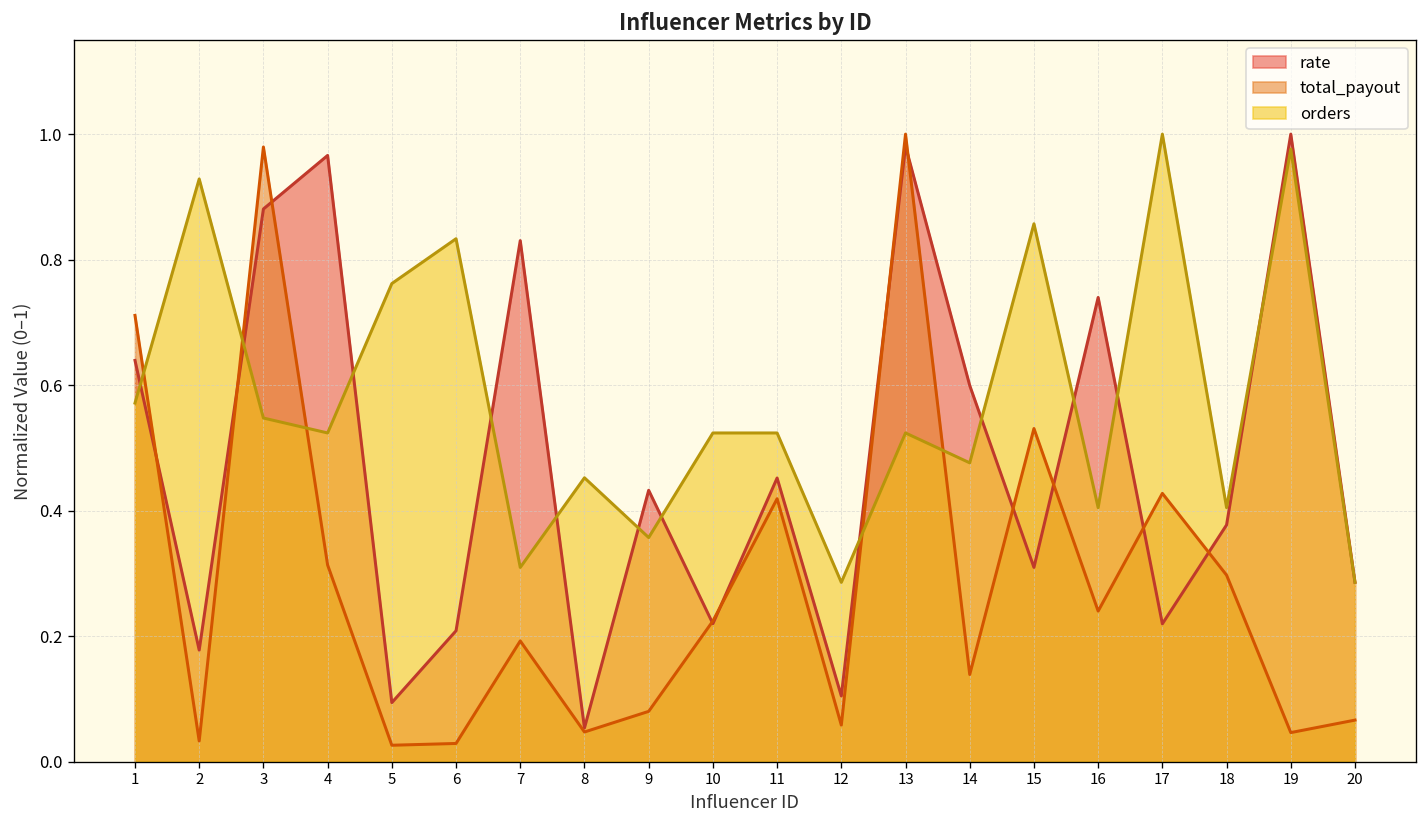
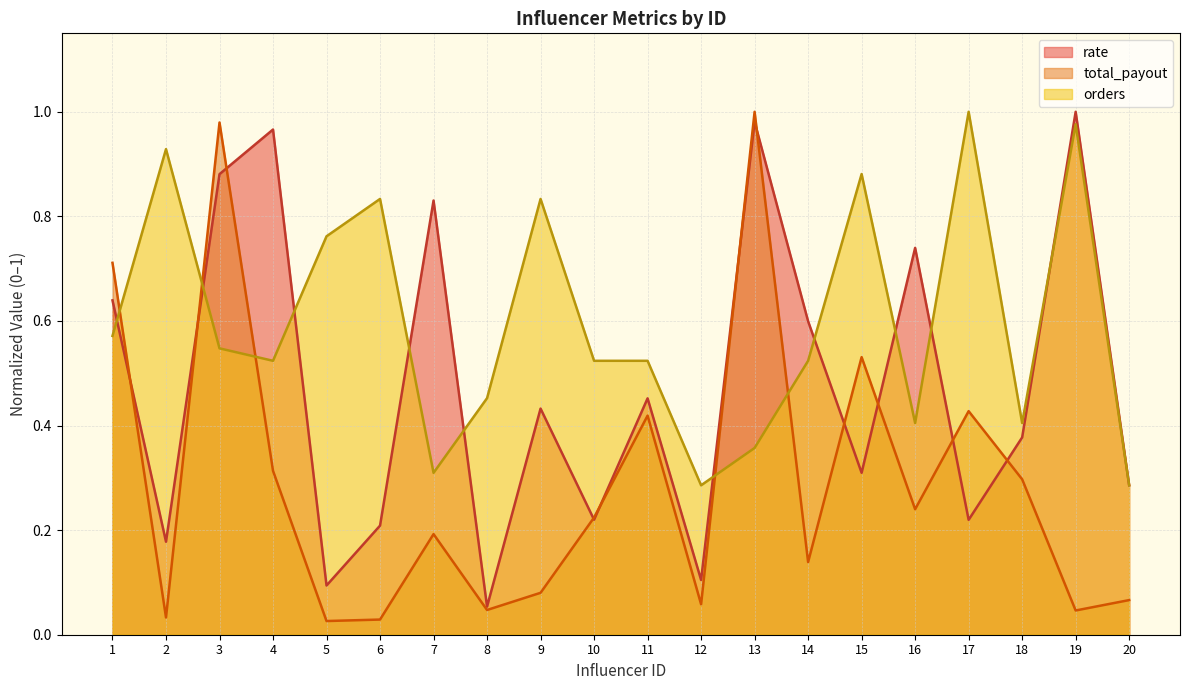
  {
    "orders": {
      "1": 0.57,
      "2": 0.93,
      "3": 0.55,
      "4": 0.52,
      "5": 0.76,
      "6": 0.83,
      "7": 0.31,
      "8": 0.45,
-     "9": 0.36,
+     "9": 0.83,
      "10": 0.52,
      "11": 0.52,
      "12": 0.29,
-     "13": 0.52,
-     "14": 0.48,
-     "15": 0.86,
+     "13": 0.36,
+     "14": 0.52,
+     "15": 0.88,
      "16": 0.40,
      "17": 1.00,
      "18": 0.40,
      "19": 0.98
    }
  }
